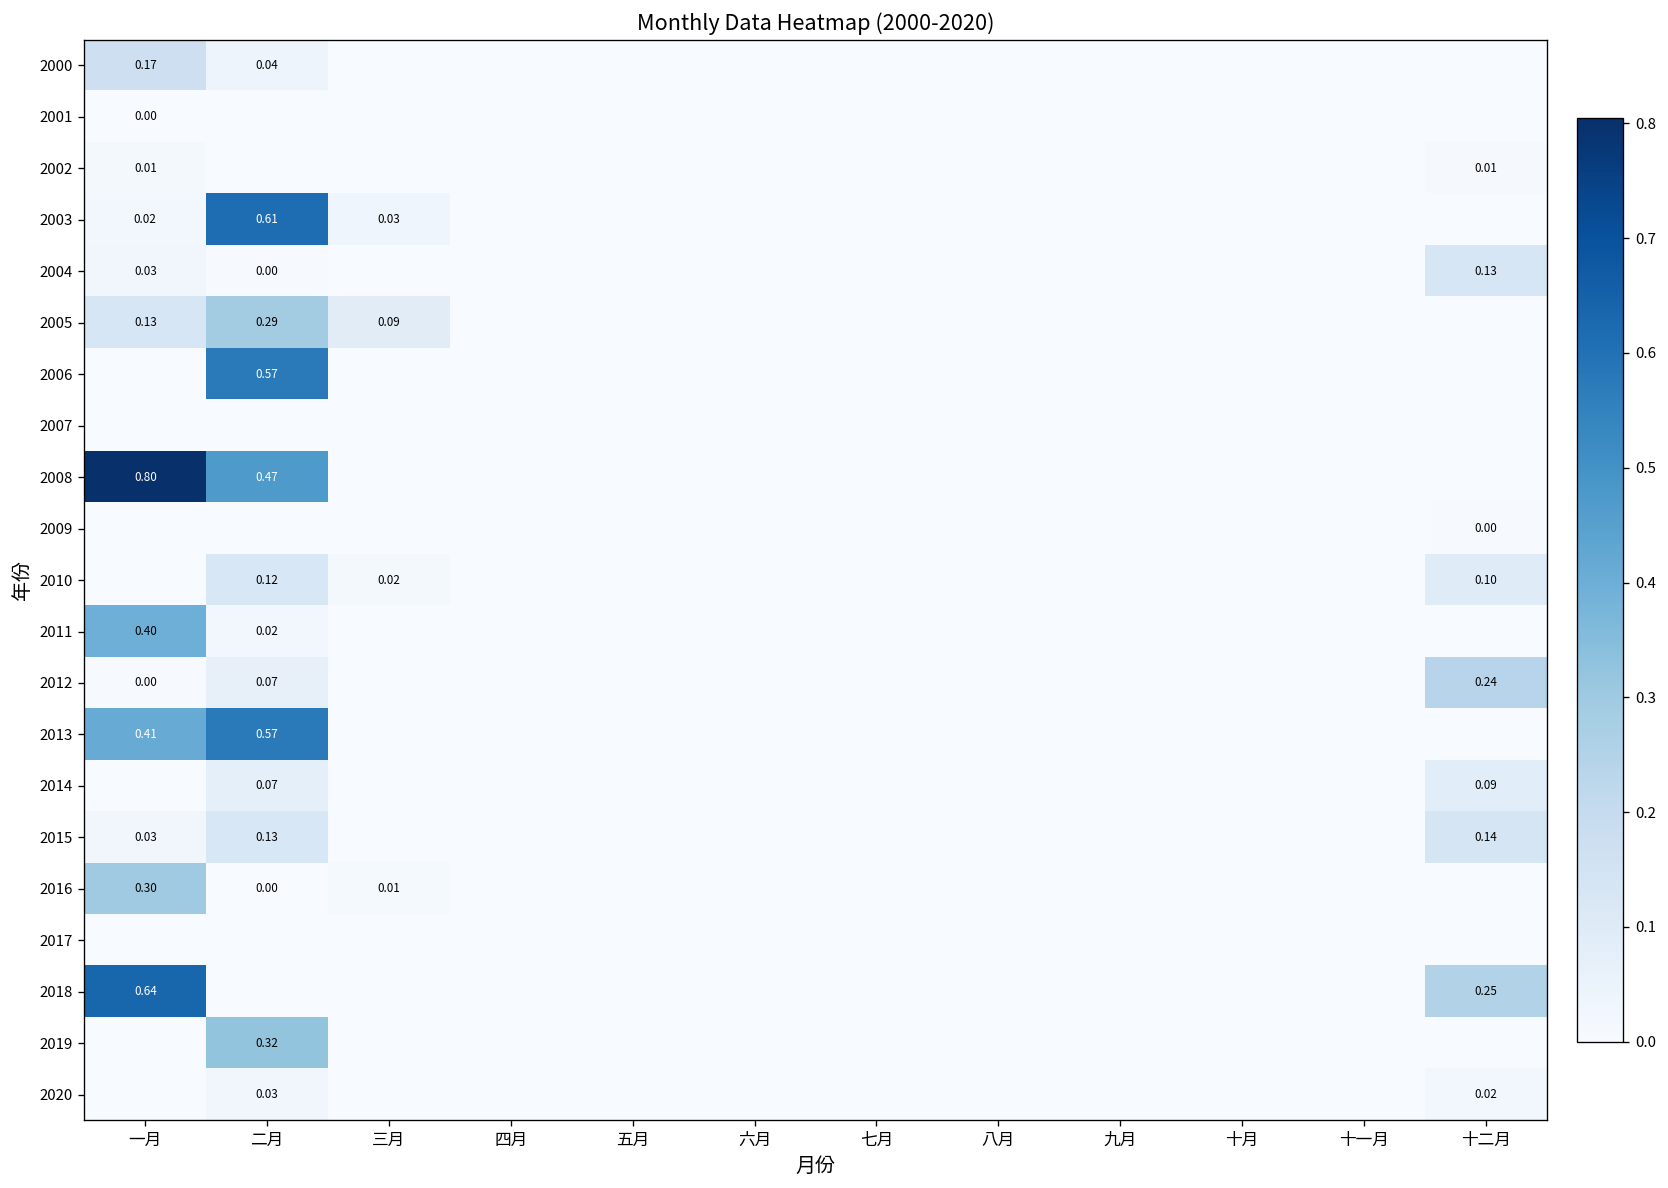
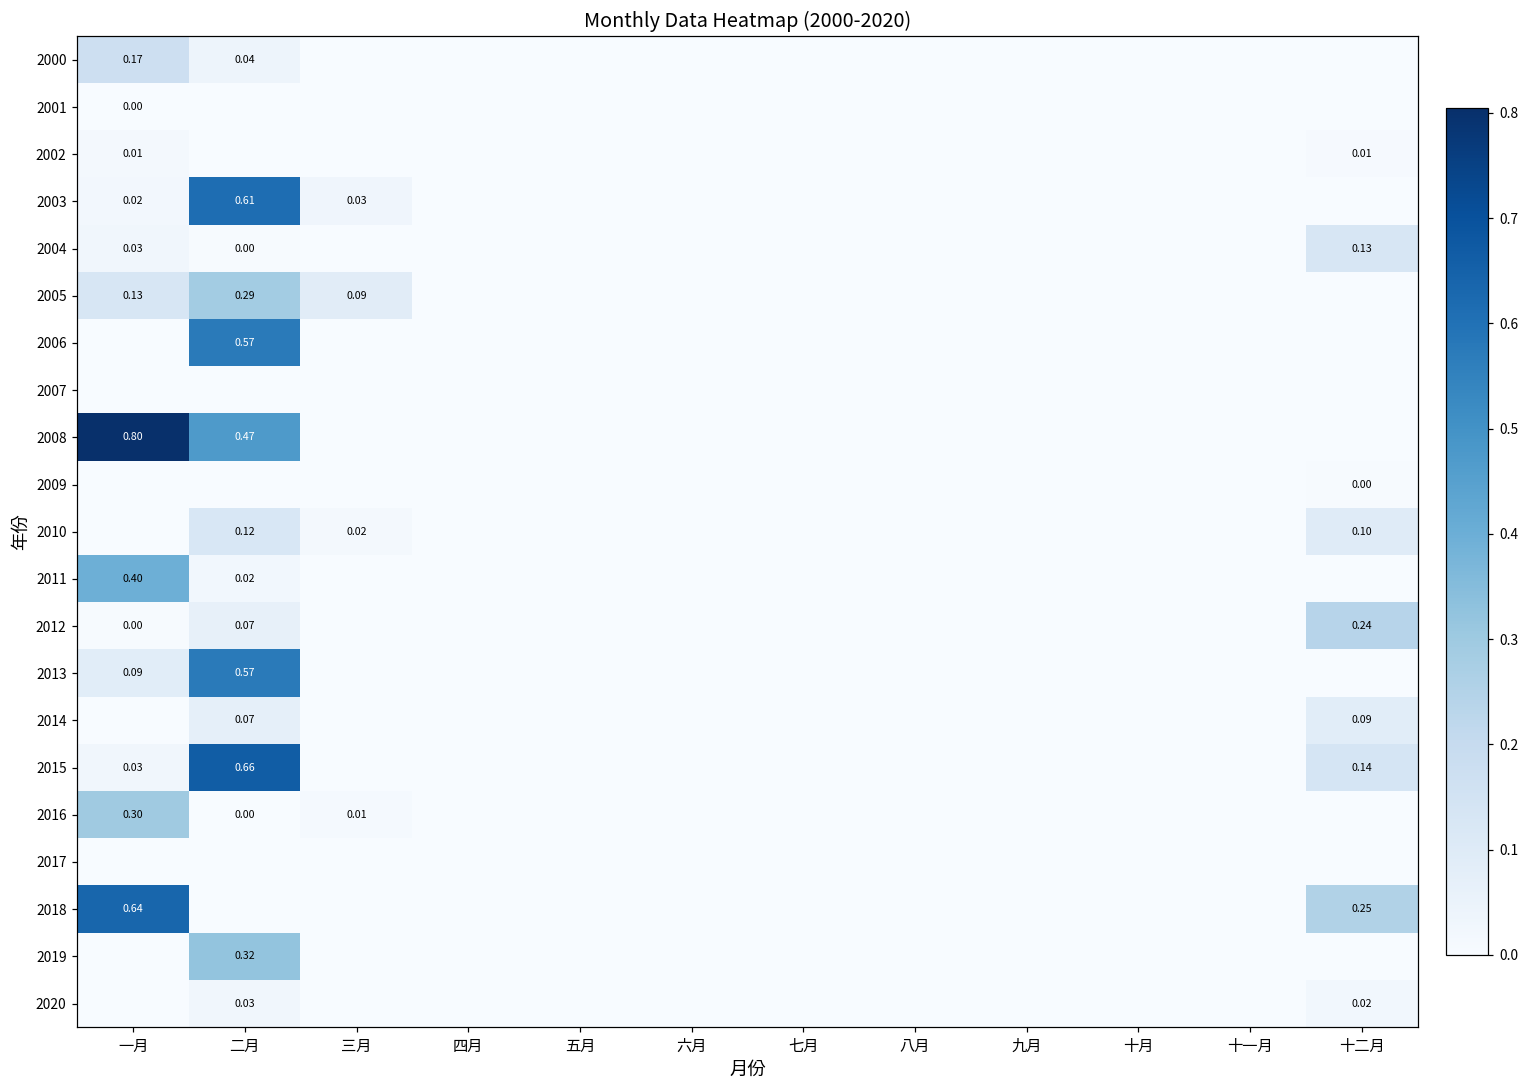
  {
    "2000": {
      "一月": 0.17,
      "二月": 0.04
    },
    "2001": {
      "一月": 0.00
    },
    "2002": {
      "一月": 0.01,
      "十二月": 0.01
    },
    "2003": {
      "一月": 0.02,
      "二月": 0.61,
      "三月": 0.03
    },
    "2004": {
      "一月": 0.03,
      "二月": 0.00,
      "十二月": 0.13
    },
    "2005": {
      "一月": 0.13,
      "二月": 0.29,
      "三月": 0.09
    },
    "2006": {
      "二月": 0.57
    },
    "2008": {
      "一月": 0.80,
      "二月": 0.47
    },
    "2009": {
      "十二月": 0.00
    },
    "2010": {
      "二月": 0.12,
      "三月": 0.02,
      "十二月": 0.10
    },
    "2011": {
      "一月": 0.40,
      "二月": 0.02
    },
    "2012": {
      "一月": 0.00,
      "二月": 0.07,
      "十二月": 0.24
    },
    "2013": {
-     "一月": 0.41,
+     "一月": 0.09,
      "二月": 0.57
    },
    "2014": {
      "二月": 0.07,
      "十二月": 0.09
    },
    "2015": {
      "一月": 0.03,
-     "二月": 0.13,
+     "二月": 0.66,
      "十二月": 0.14
    },
    "2016": {
      "一月": 0.30,
      "二月": 0.00,
      "三月": 0.01
    },
    "2018": {
      "一月": 0.64,
      "十二月": 0.25
    },
    "2019": {
      "二月": 0.32
    },
    "2020": {
      "二月": 0.03,
      "十二月": 0.02
    }
  }
